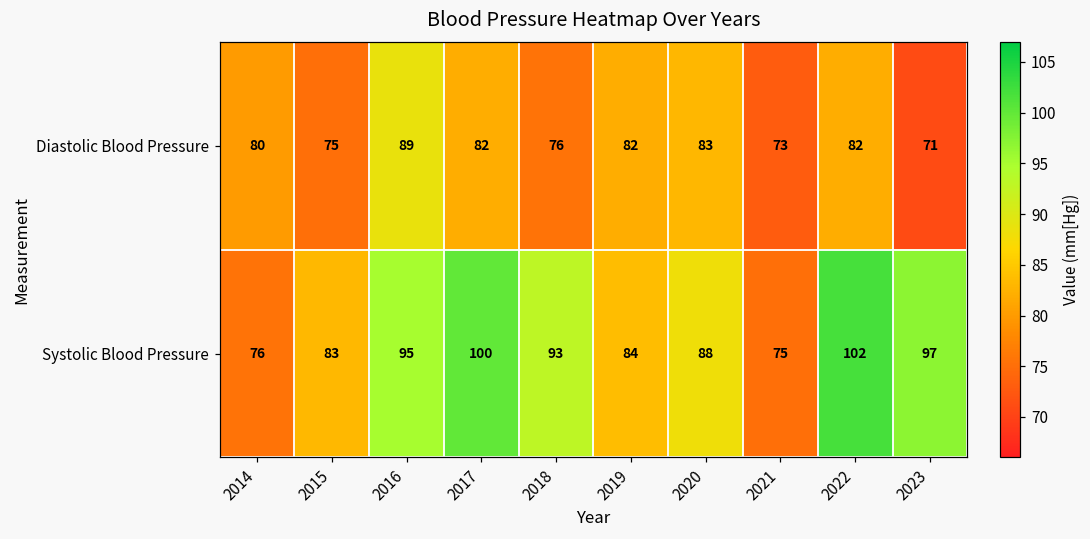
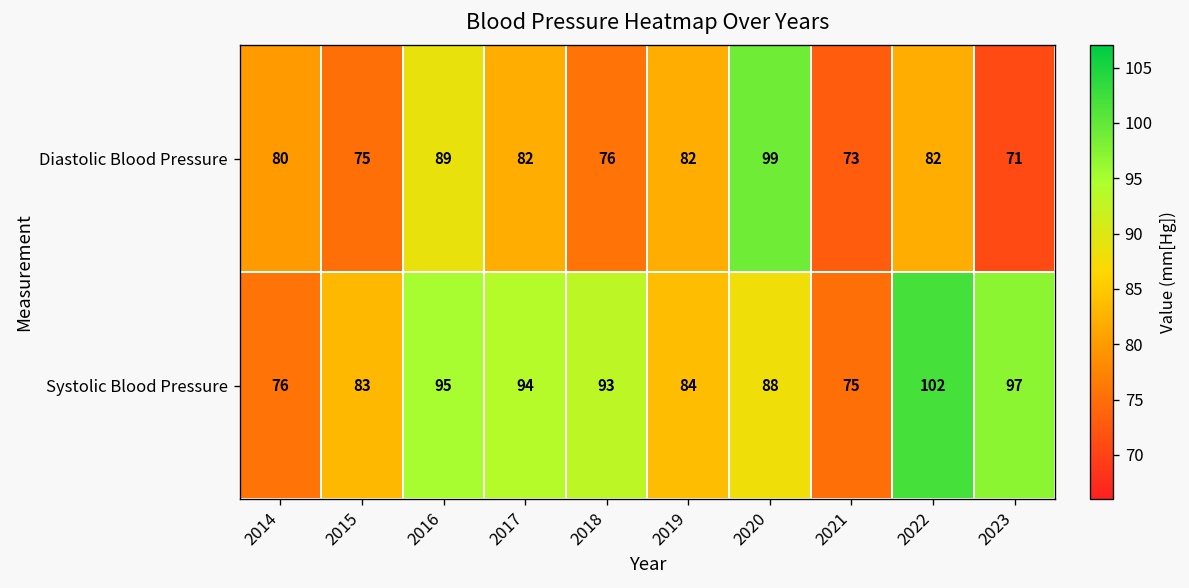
  {
    "Diastolic Blood Pressure": {
      "2014": 80,
      "2015": 75,
      "2016": 89,
      "2017": 82,
      "2018": 76,
      "2019": 82,
-     "2020": 83,
+     "2020": 99,
      "2021": 73,
      "2022": 82,
      "2023": 71
    },
    "Systolic Blood Pressure": {
      "2014": 76,
      "2015": 83,
      "2016": 95,
-     "2017": 100,
+     "2017": 94,
      "2018": 93,
      "2019": 84,
      "2020": 88,
      "2021": 75,
      "2022": 102,
      "2023": 97
    }
  }
